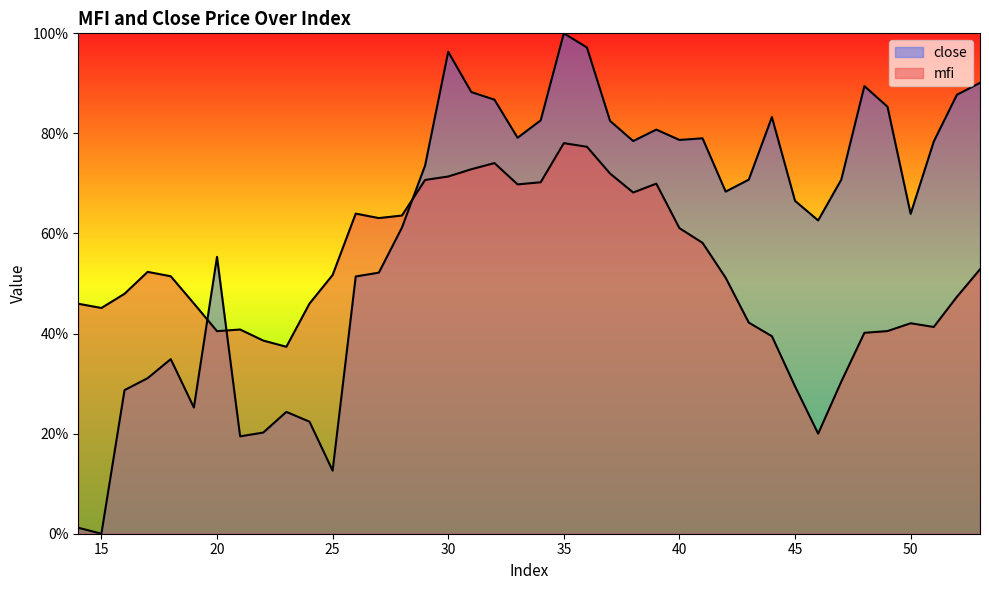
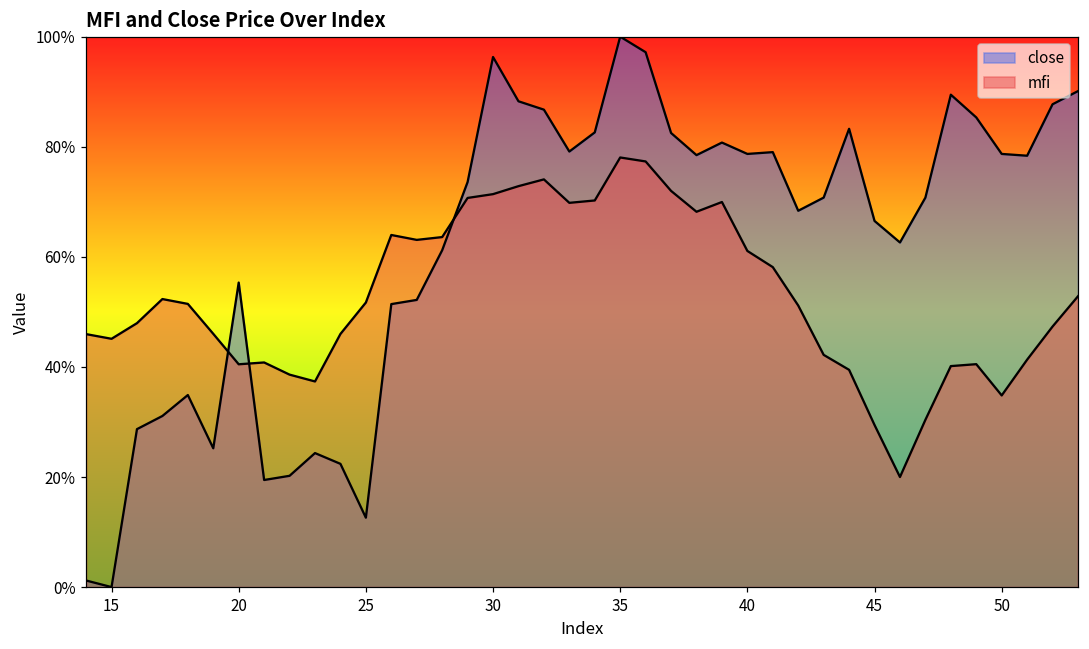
  {
    "close": {
      "15": "0%",
      "20": "55%",
      "25": "13%",
      "30": "96%",
      "35": "100%",
      "40": "79%",
      "45": "67%",
-     "50": "64%"
+     "50": "79%"
    },
    "mfi": {
      "15": "45%",
      "20": "40%",
      "25": "52%",
      "30": "71%",
      "35": "78%",
      "40": "61%",
      "45": "29%",
-     "50": "42%"
+     "50": "35%"
    }
  }
